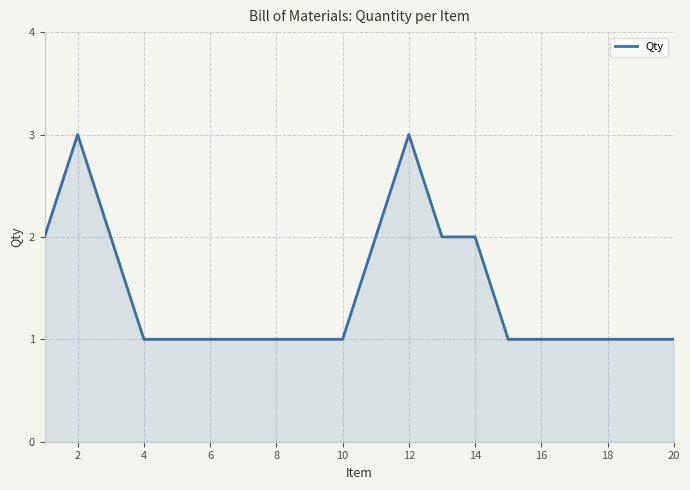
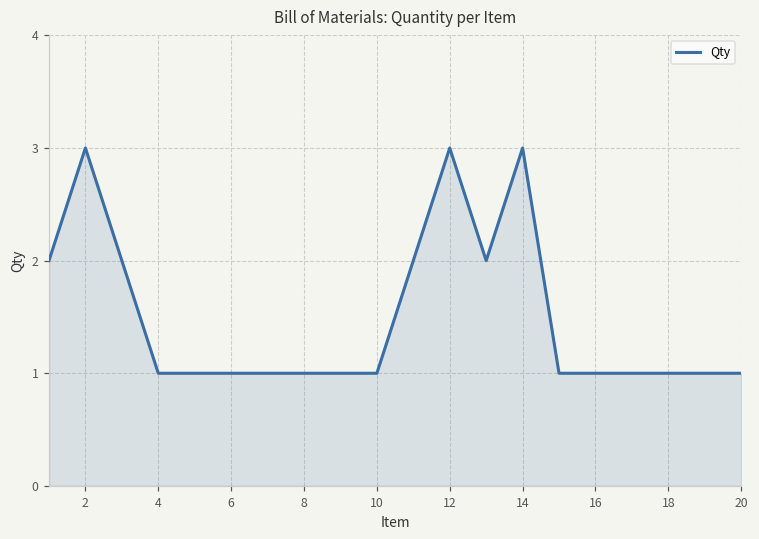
  {
    "2": 3,
    "4": 1,
    "6": 1,
    "8": 1,
    "10": 1,
    "12": 3,
-   "14": 2,
+   "14": 3,
    "16": 1,
    "18": 1,
    "20": 1
  }
